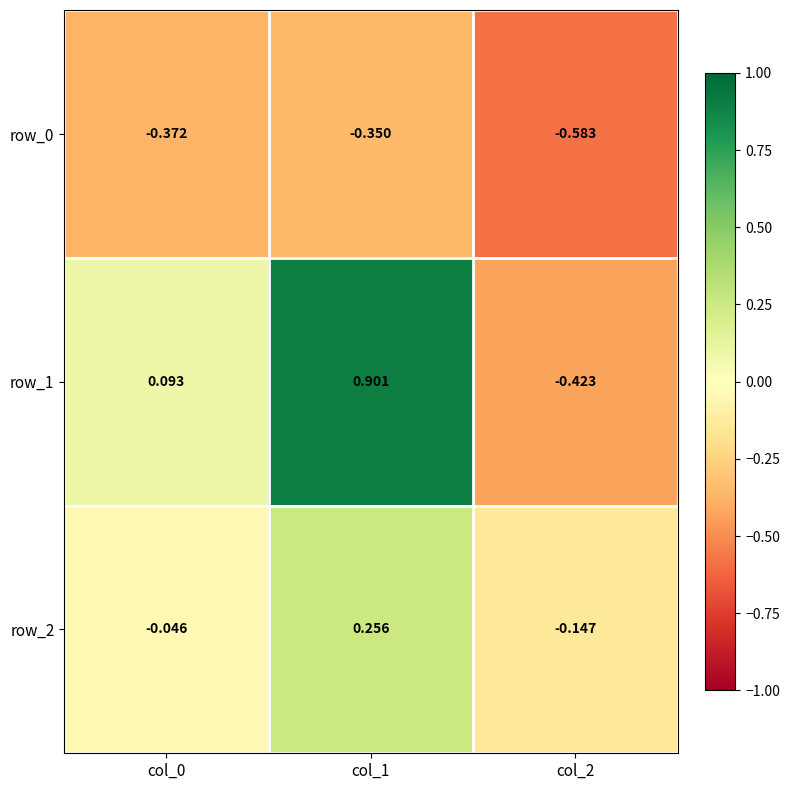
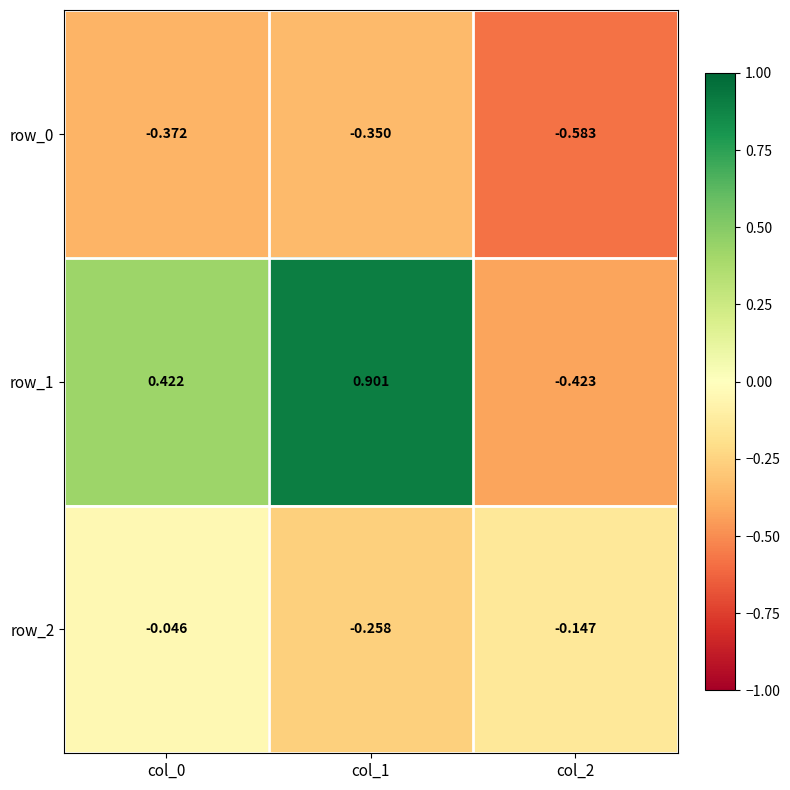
  {
    "row_0": {
      "col_0": -0.372,
      "col_1": -0.350,
      "col_2": -0.583
    },
    "row_1": {
-     "col_0": 0.093,
+     "col_0": 0.422,
      "col_1": 0.901,
      "col_2": -0.423
    },
    "row_2": {
      "col_0": -0.046,
-     "col_1": 0.256,
+     "col_1": -0.258,
      "col_2": -0.147
    }
  }
